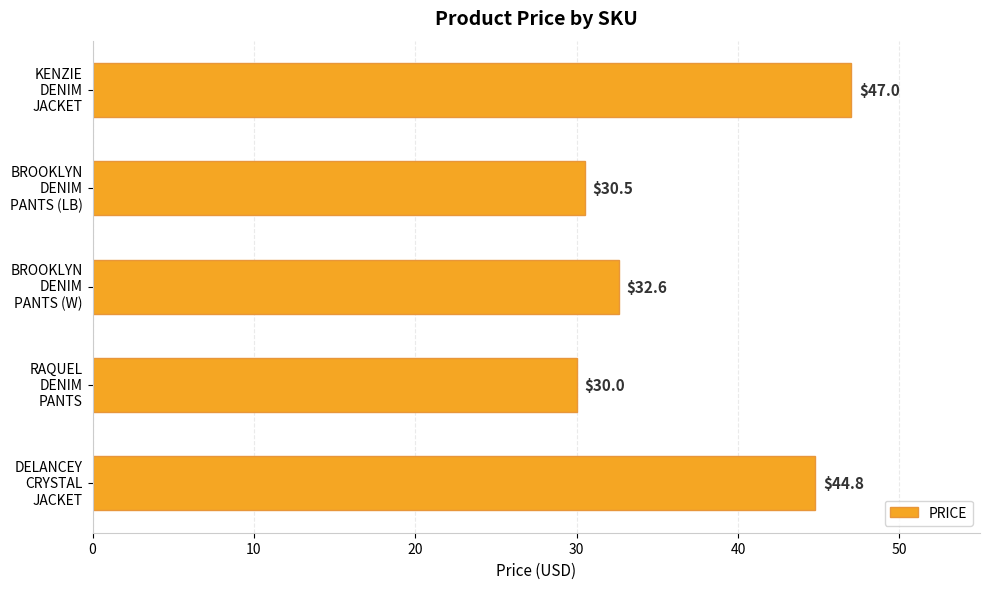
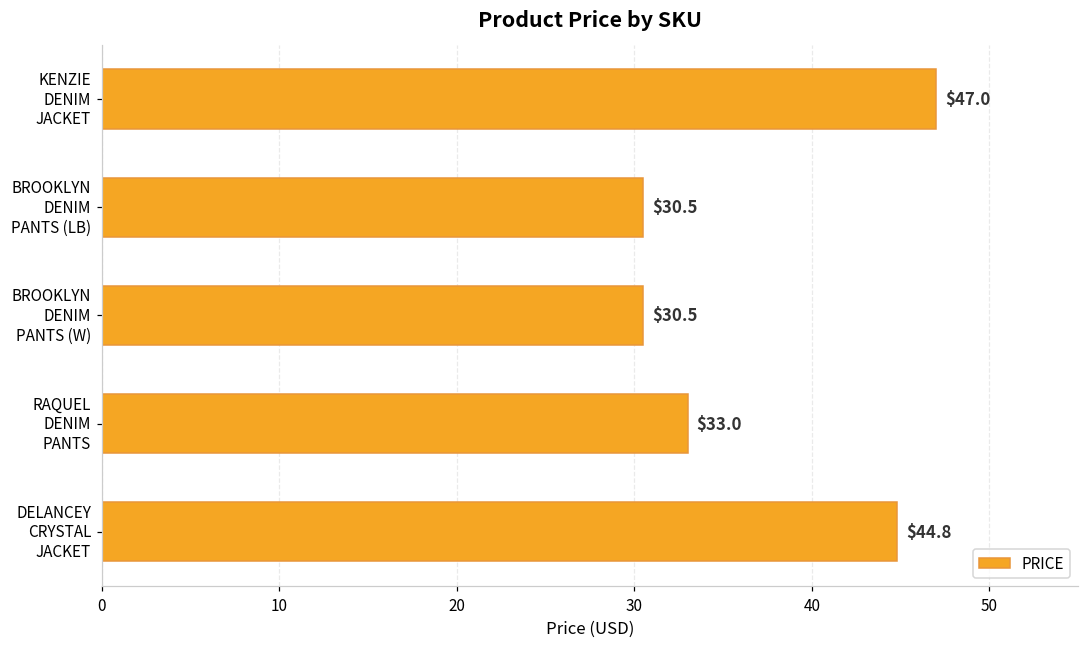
  {
    "KENZIE DENIM JACKET": "$47.0",
    "BROOKLYN DENIM PANTS (LB)": "$30.5",
-   "BROOKLYN DENIM PANTS (W)": "$32.6",
-   "RAQUEL DENIM PANTS": "$30.0",
+   "BROOKLYN DENIM PANTS (W)": "$30.5",
+   "RAQUEL DENIM PANTS": "$33.0",
    "DELANCEY CRYSTAL JACKET": "$44.8"
  }
